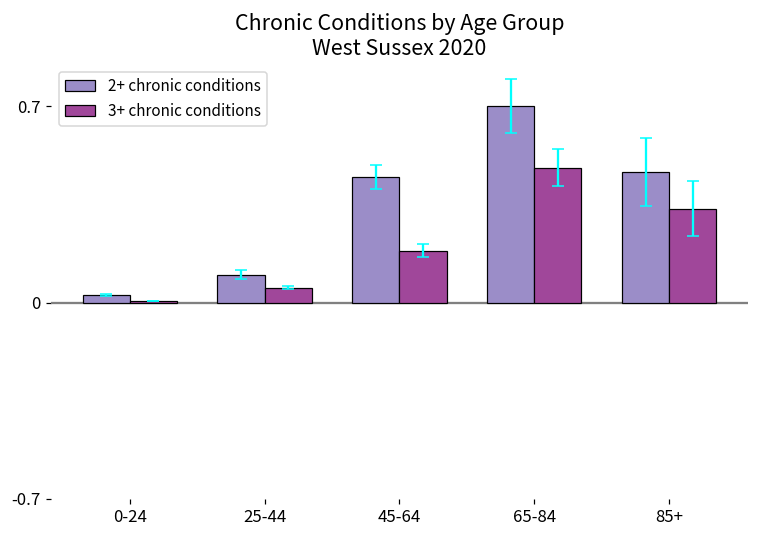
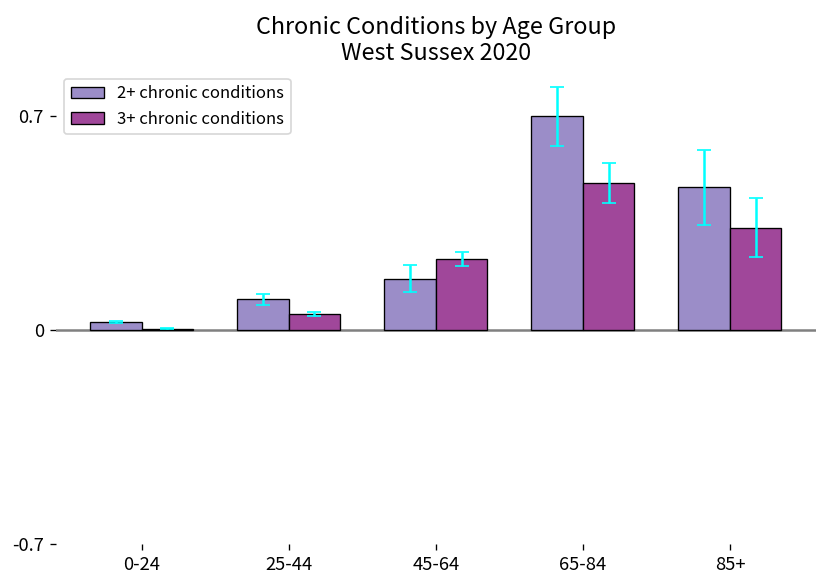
  {
    "2+ chronic conditions": {
      "0-24": 0.03,
      "25-44": 0.10,
-     "45-64": 0.45,
+     "45-64": 0.17,
      "65-84": 0.70,
      "85+": 0.47
    },
    "3+ chronic conditions": {
      "25-44": 0.05,
-     "45-64": 0.19,
+     "45-64": 0.23,
      "65-84": 0.48,
      "85+": 0.34
    }
  }
